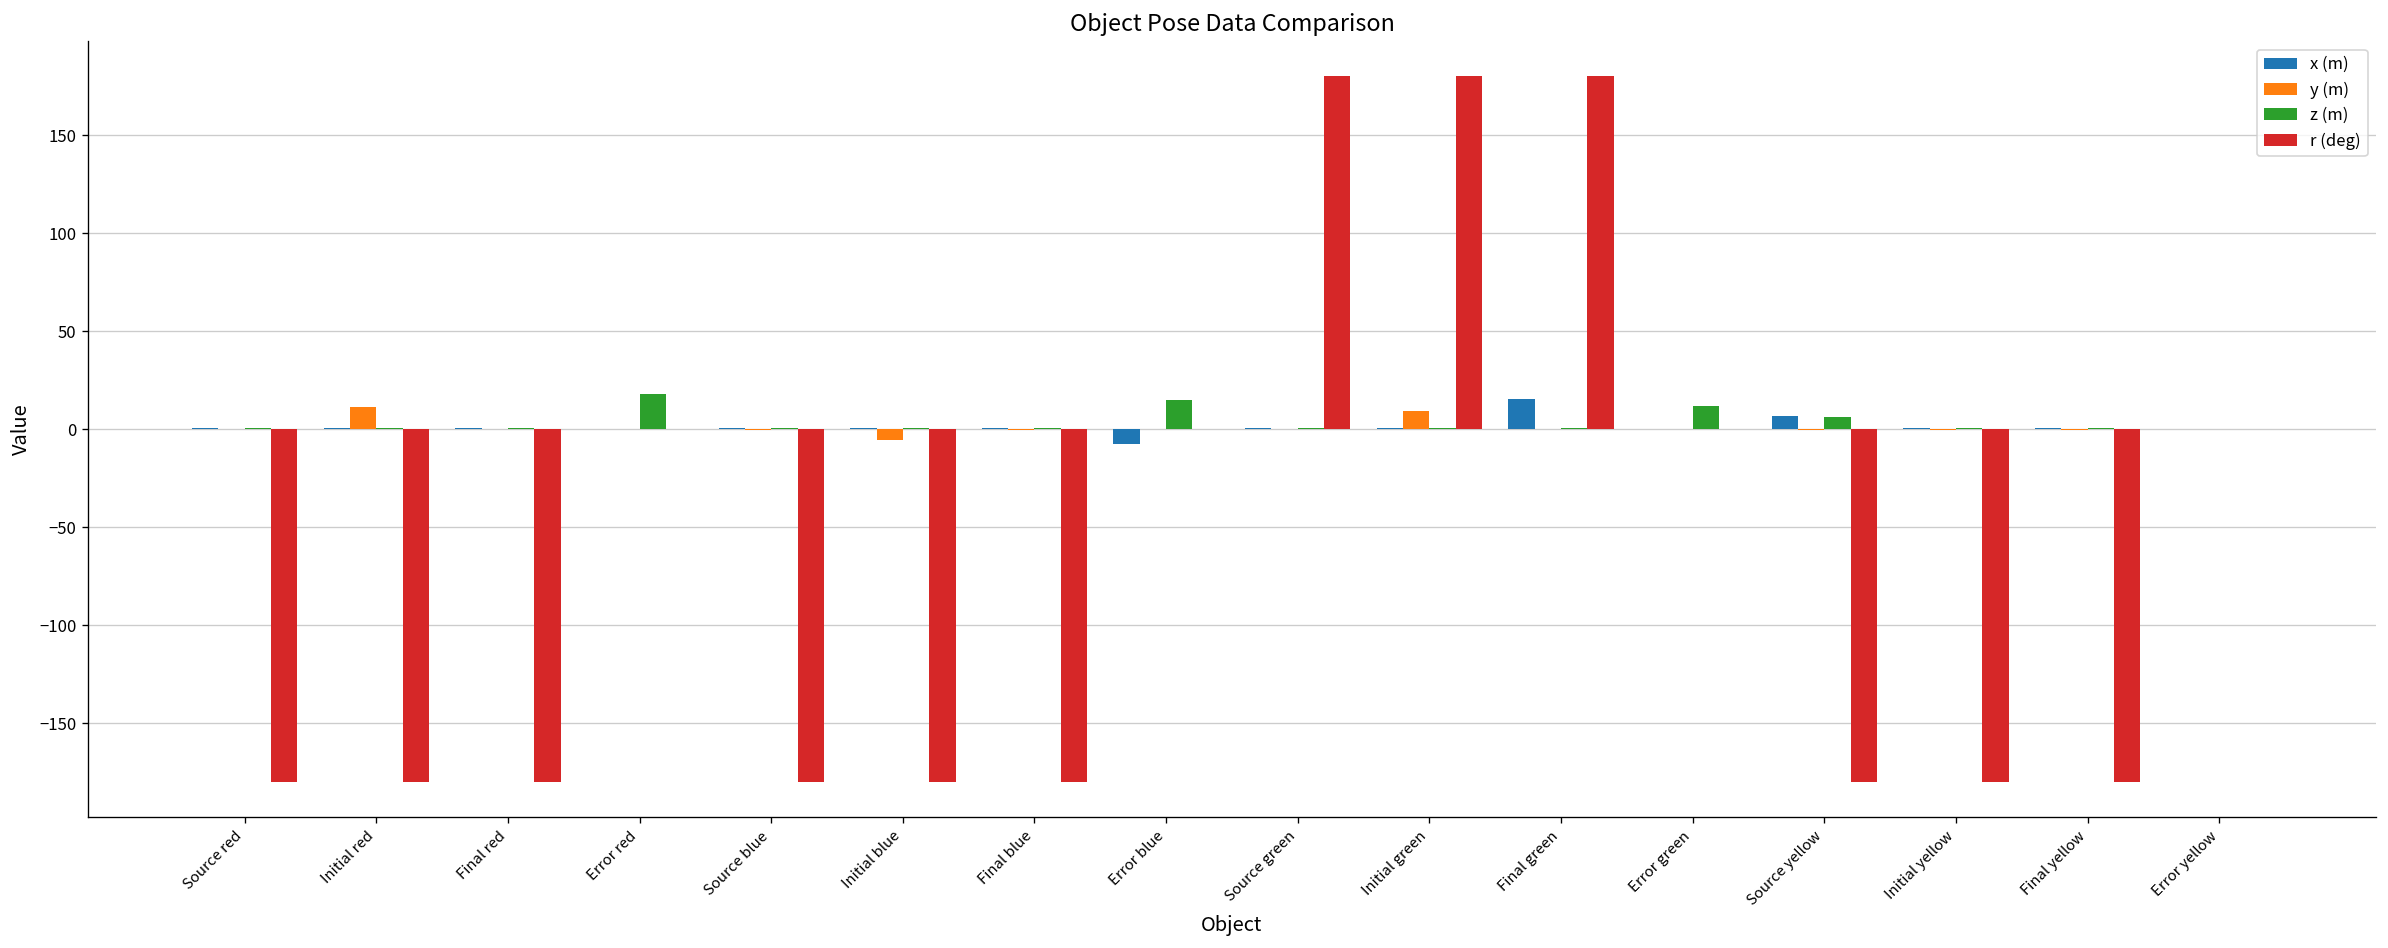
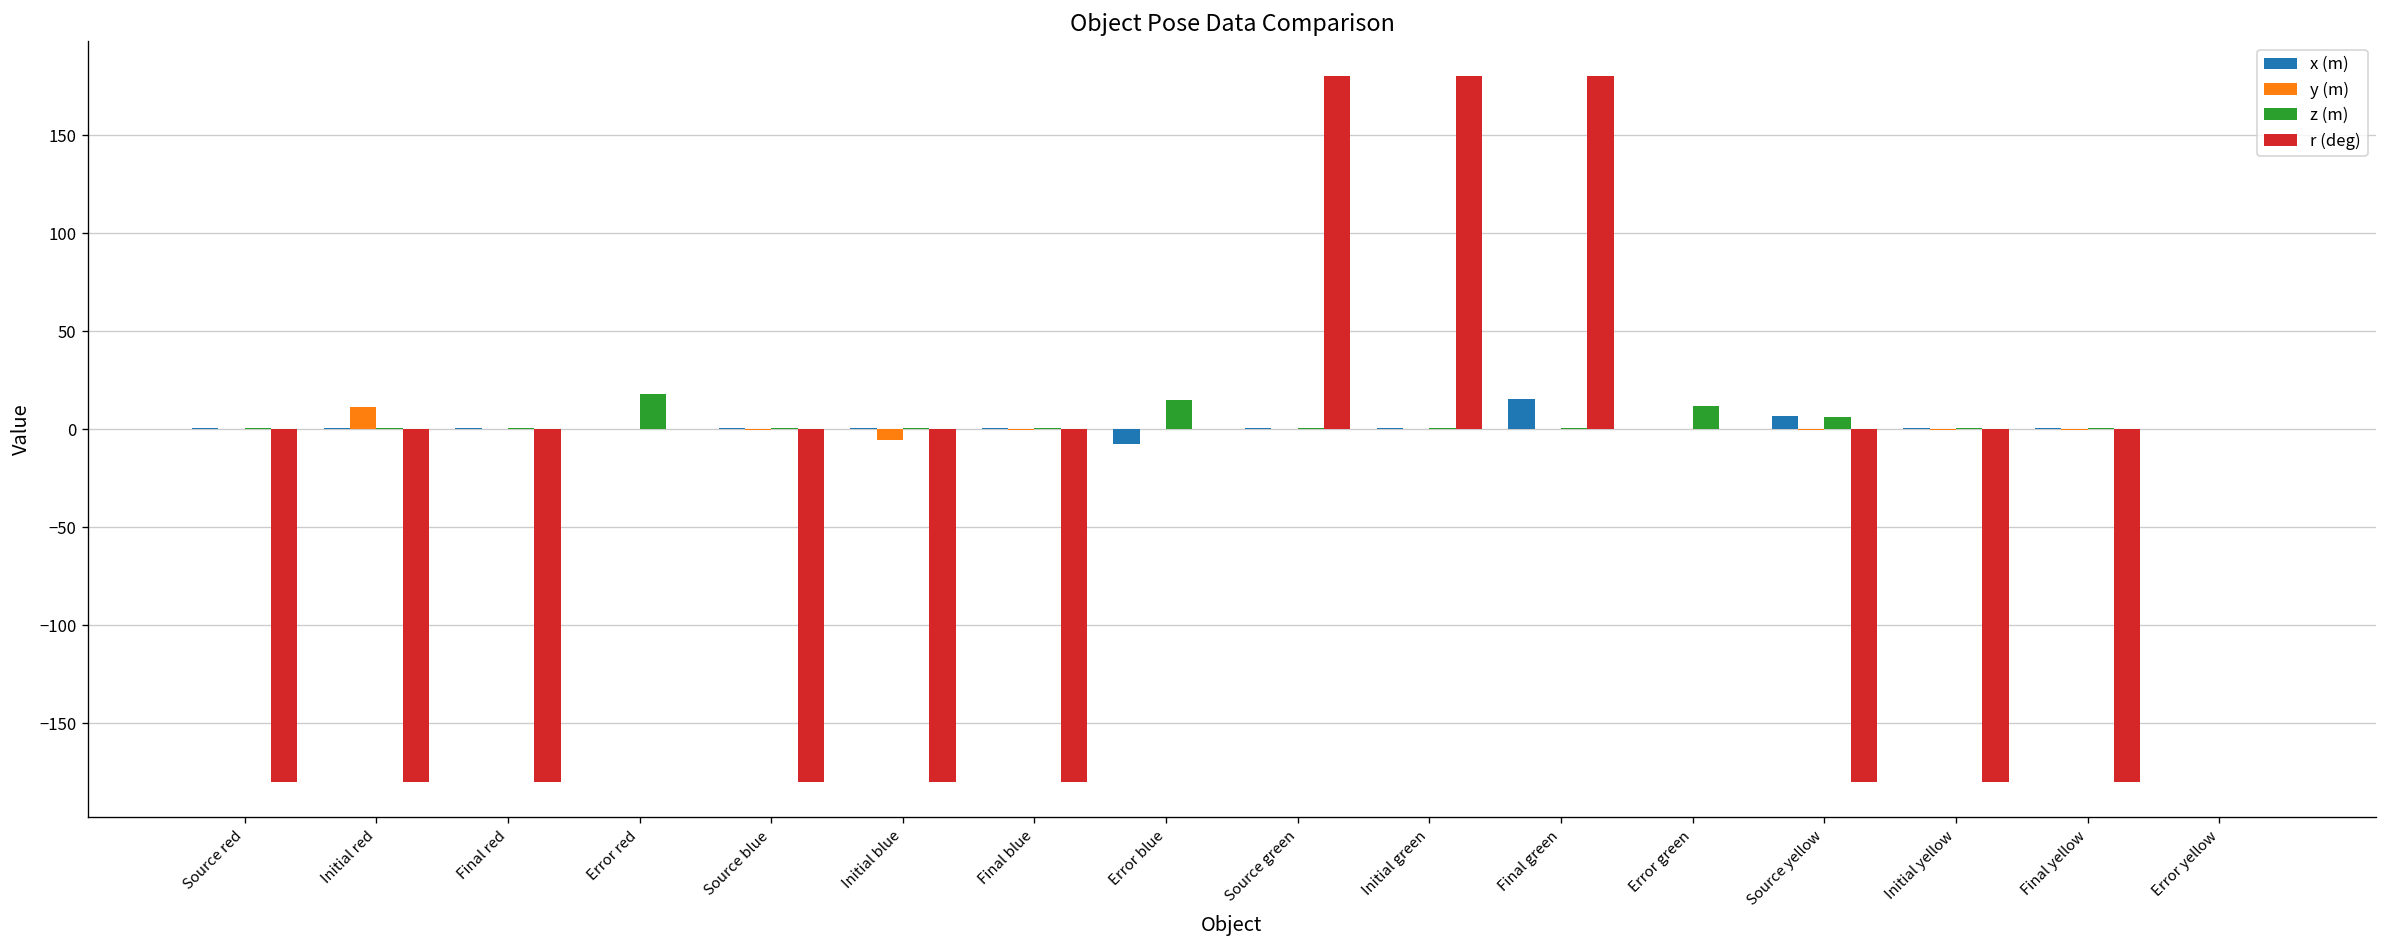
  {
    "x (m)": {
      "Error blue": -7,
      "Final green": 16,
      "Source yellow": 7
    },
    "y (m)": {
      "Initial red": 11,
      "Initial blue": -5,
-     "Initial green": 10
+     "Initial green": 0
    },
    "z (m)": {
      "Error red": 18,
      "Error blue": 15,
      "Error green": 12,
      "Source yellow": 6
    },
    "r (deg)": {
      "Source red": -180,
      "Initial red": -180,
      "Final red": -180,
      "Error red": 0,
      "Source blue": -180,
      "Initial blue": -180,
      "Final blue": -180,
      "Error blue": 0,
      "Source green": 180,
      "Initial green": 180,
      "Final green": 180,
      "Error green": 0,
      "Source yellow": -180,
      "Initial yellow": -180,
      "Final yellow": -180,
      "Error yellow": 0
    }
  }
